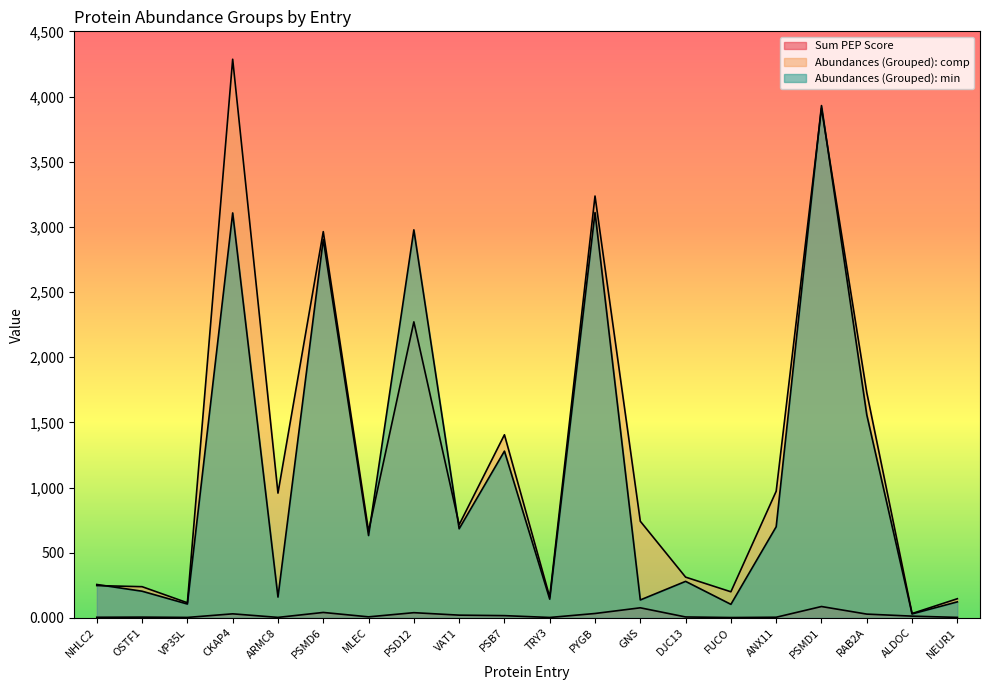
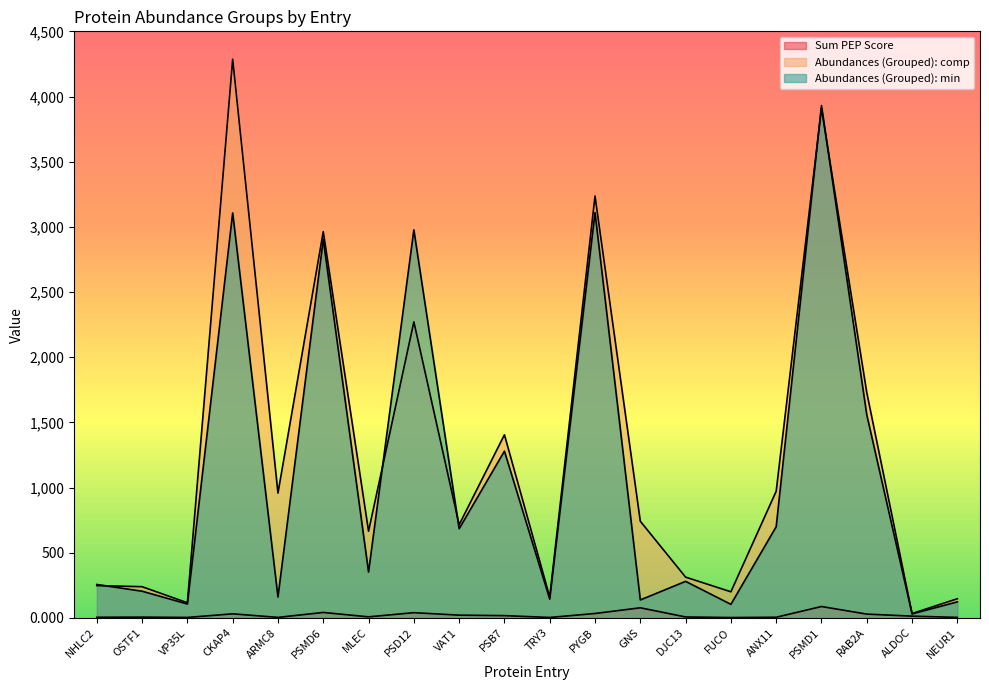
  {
    "Sum PEP Score": {
      "NHLC2": "0",
      "OSTF1": "10",
      "VP35L": "0",
      "CKAP4": "30",
      "ARMC8": "0",
      "PSMD6": "40",
      "MLEC": "10",
      "PSD12": "40",
      "VAT1": "20",
      "PSB7": "20",
      "TRY3": "0",
      "PYGB": "30",
      "GNS": "80",
      "DJC13": "10",
      "FUCO": "0",
      "ANX11": "0",
      "PSMD1": "90",
      "RAB2A": "30",
      "NEUR1": "0"
    },
    "Abundances (Grouped): comp": {
      "OSTF1": "240",
      "CKAP4": "4,290",
      "ARMC8": "960",
      "PSMD6": "2,960",
      "MLEC": "660",
      "PSD12": "2,270",
      "VAT1": "710",
      "PSB7": "1,400",
      "PYGB": "3,240",
      "GNS": "740",
      "DJC13": "310",
      "FUCO": "200",
      "ANX11": "970",
      "PSMD1": "3,910",
      "RAB2A": "1,730",
      "NEUR1": "150"
    },
    "Abundances (Grouped): min": {
      "OSTF1": "200",
      "CKAP4": "3,110",
      "ARMC8": "160",
      "PSMD6": "2,900",
-     "MLEC": "630",
+     "MLEC": "350",
      "PSD12": "2,980",
      "VAT1": "680",
      "PSB7": "1,280",
      "PYGB": "3,110",
      "GNS": "140",
      "DJC13": "280",
      "FUCO": "100",
      "ANX11": "700",
      "PSMD1": "3,930",
      "RAB2A": "1,560",
      "NEUR1": "120"
    }
  }
